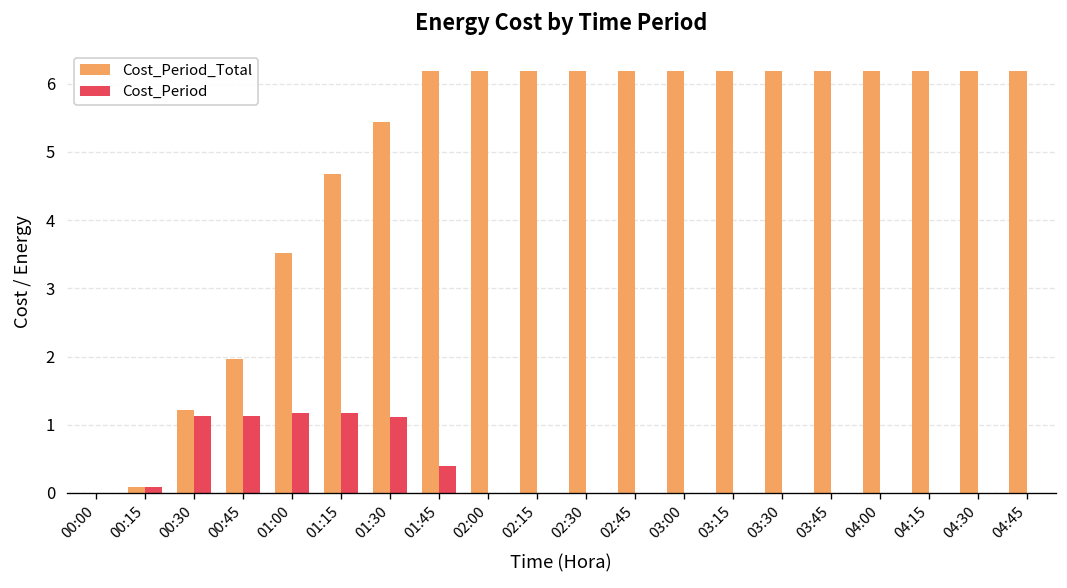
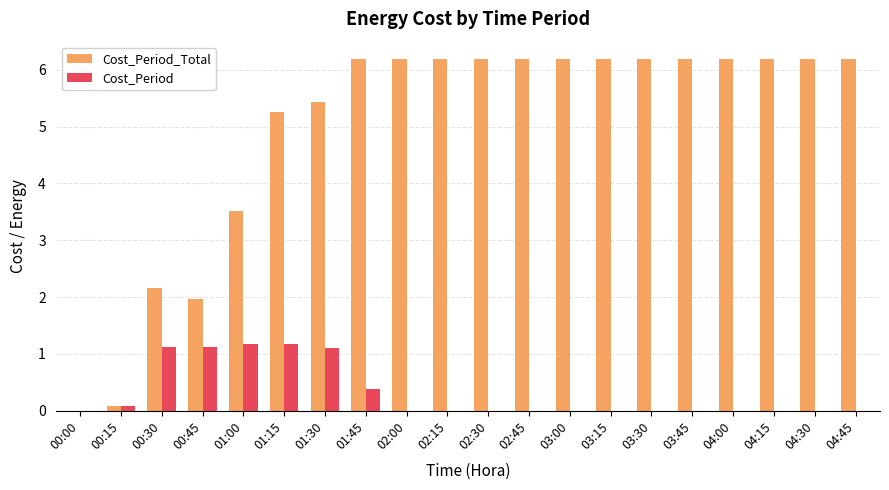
  {
    "Cost_Period_Total": {
      "00:00": 0.0,
      "00:15": 0.1,
-     "00:30": 1.2,
+     "00:30": 2.2,
      "00:45": 2.0,
      "01:00": 3.5,
-     "01:15": 4.7,
+     "01:15": 5.3,
      "01:30": 5.4,
      "01:45": 6.2,
      "02:00": 6.2,
      "02:15": 6.2,
      "02:30": 6.2,
      "02:45": 6.2,
      "03:00": 6.2,
      "03:15": 6.2,
      "03:30": 6.2,
      "03:45": 6.2,
      "04:00": 6.2,
      "04:15": 6.2,
      "04:30": 6.2,
      "04:45": 6.2
    },
    "Cost_Period": {
      "00:00": 0.0,
      "00:15": 0.1,
      "00:30": 1.1,
      "00:45": 1.1,
      "01:00": 1.2,
      "01:15": 1.2,
      "01:30": 1.1,
      "01:45": 0.4,
      "02:00": 0.0,
      "02:15": 0.0,
      "02:30": 0.0,
      "02:45": 0.0,
      "03:00": 0.0,
      "03:15": 0.0,
      "03:30": 0.0,
      "03:45": 0.0,
      "04:00": 0.0,
      "04:15": 0.0,
      "04:30": 0.0,
      "04:45": 0.0
    }
  }
